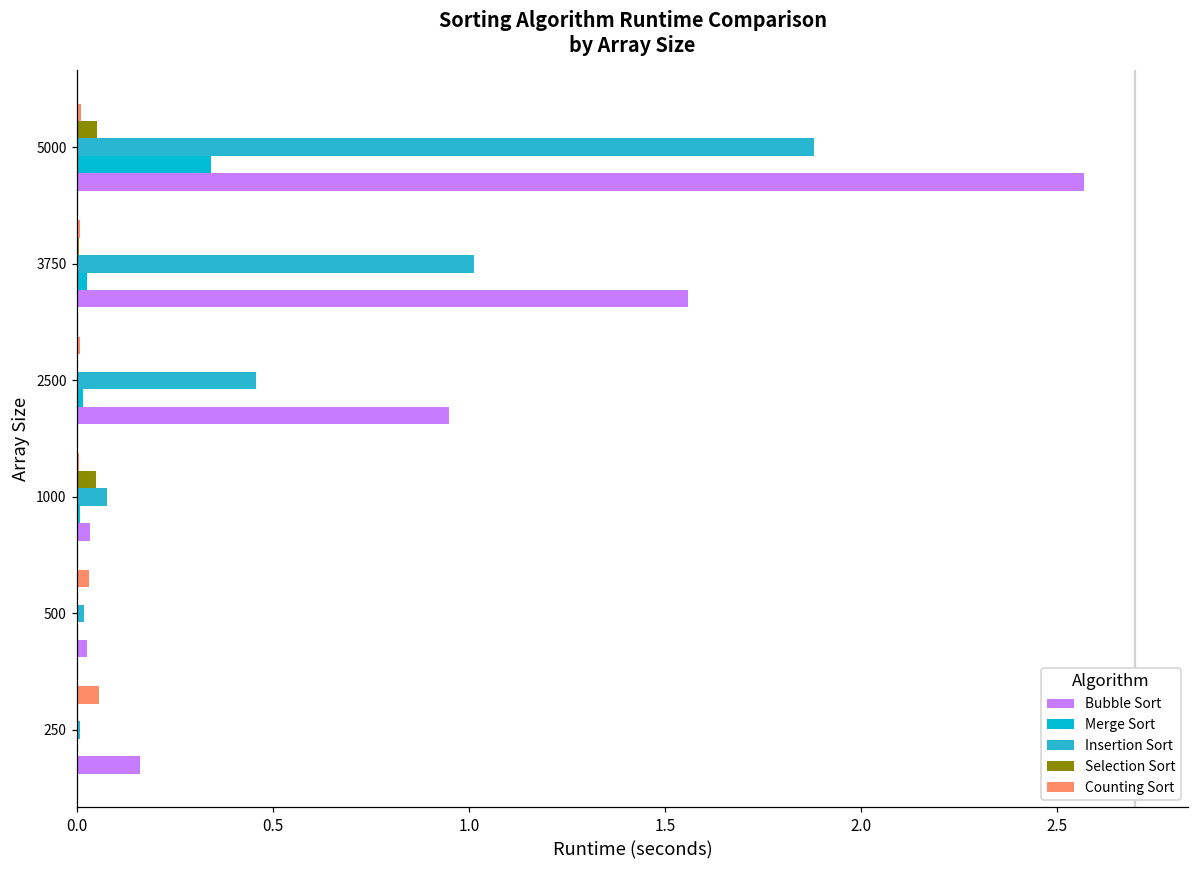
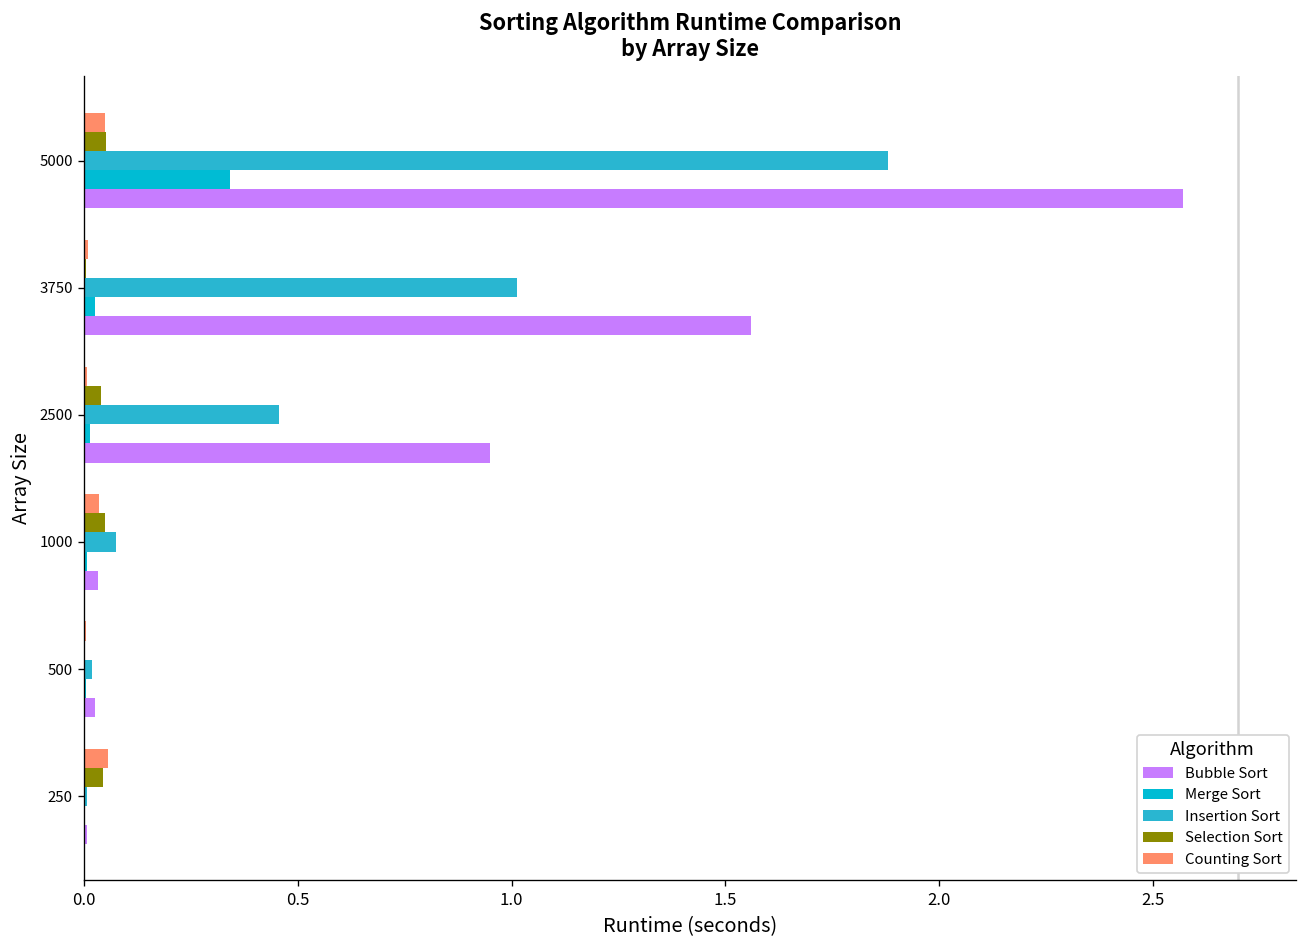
  {
    "Bubble Sort": {
      "5000": 2.57,
      "3750": 1.56,
      "2500": 0.95,
      "1000": 0.03,
      "500": 0.03,
-     "250": 0.16
+     "250": 0.01
    },
    "Selection Sort": {
      "5000": 0.05,
-     "2500": 0.00,
+     "2500": 0.04,
      "1000": 0.05,
      "500": 0.00,
-     "250": 0.00
+     "250": 0.04
    },
    "Counting Sort": {
-     "5000": 0.01,
+     "5000": 0.05,
      "3750": 0.01,
-     "1000": 0.00,
-     "500": 0.03,
+     "1000": 0.04,
+     "500": 0.01,
      "250": 0.06
    }
  }
